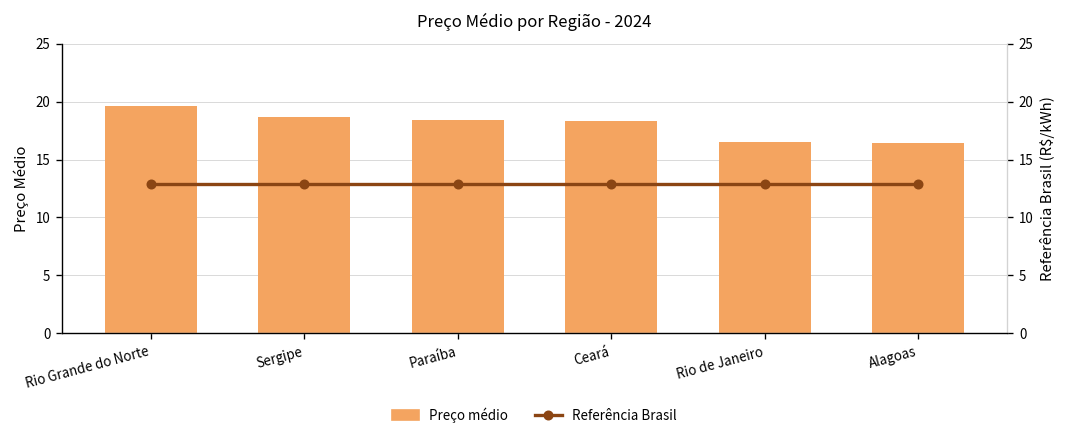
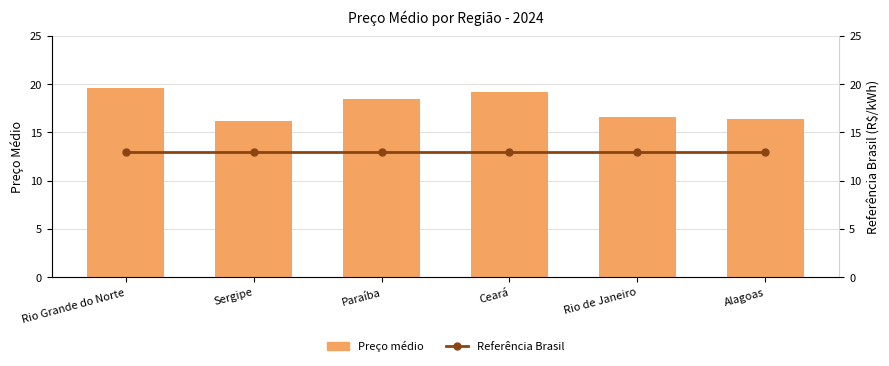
  {
    "Preço médio": {
      "Rio Grande do Norte": 20,
-     "Sergipe": 19,
+     "Sergipe": 16,
      "Paraíba": 18,
-     "Ceará": 18,
+     "Ceará": 19,
      "Rio de Janeiro": 17,
      "Alagoas": 16
    },
    "Referência Brasil": {
      "Rio Grande do Norte": 13,
      "Sergipe": 13,
      "Paraíba": 13,
      "Ceará": 13,
      "Rio de Janeiro": 13,
      "Alagoas": 13
    }
  }
